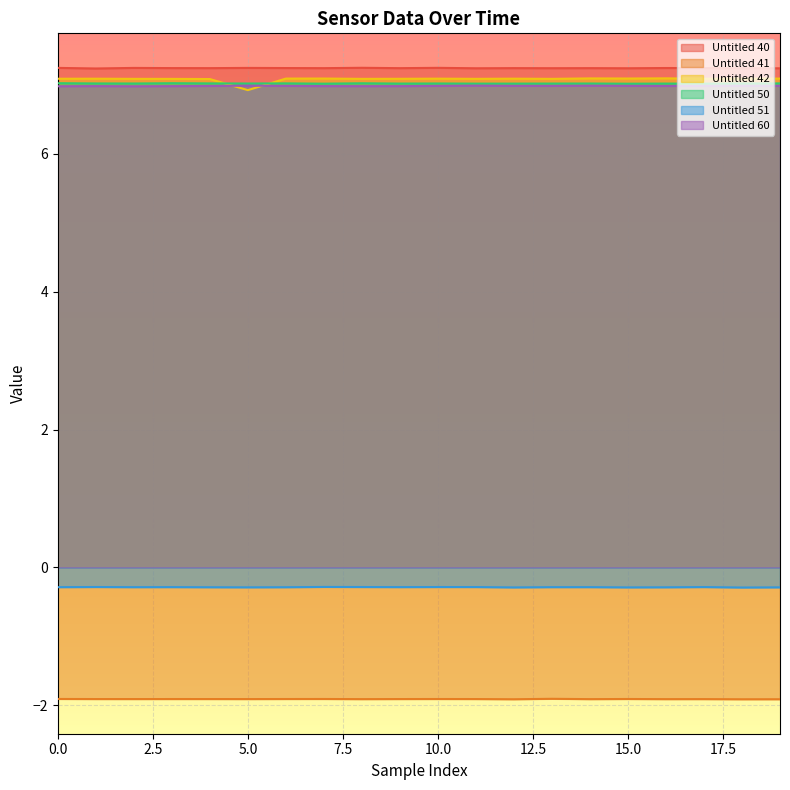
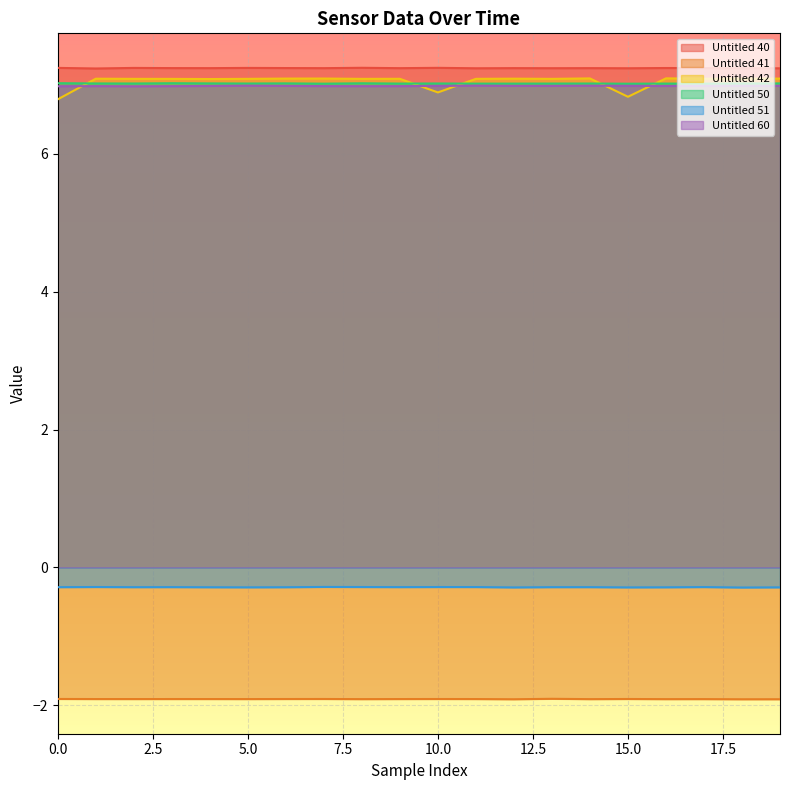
  {
    "Untitled 42": {
-     "0.0": 7.1,
-     "5.0": 6.9,
-     "10.0": 7.1,
-     "15.0": 7.1
+     "0.0": 6.8,
+     "5.0": 7.1,
+     "10.0": 6.9,
+     "15.0": 6.8
    },
    "Untitled 50": {
      "0.0": 7.0
    },
    "Untitled 60": {
      "0.0": 7.0
    }
  }
